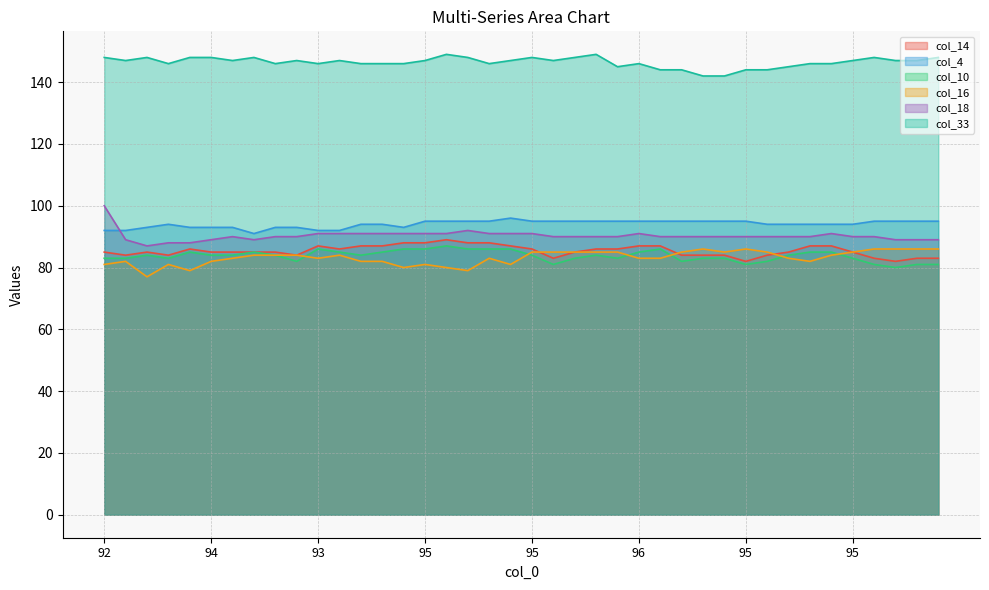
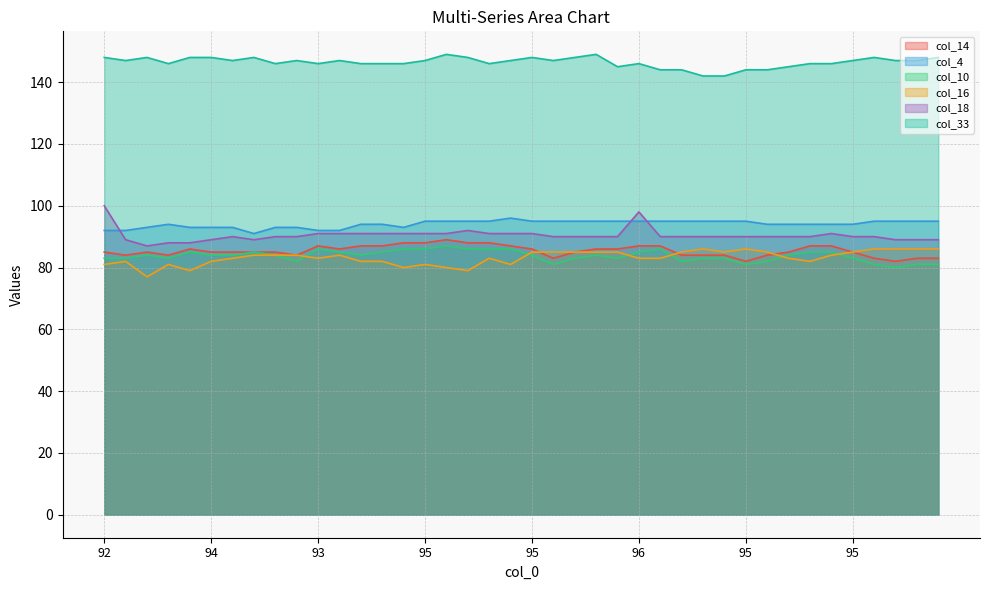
  {
    "col_18": {
      "92": 100,
      "94": 89,
      "93": 91,
-     "96": 91
+     "96": 98
    }
  }
